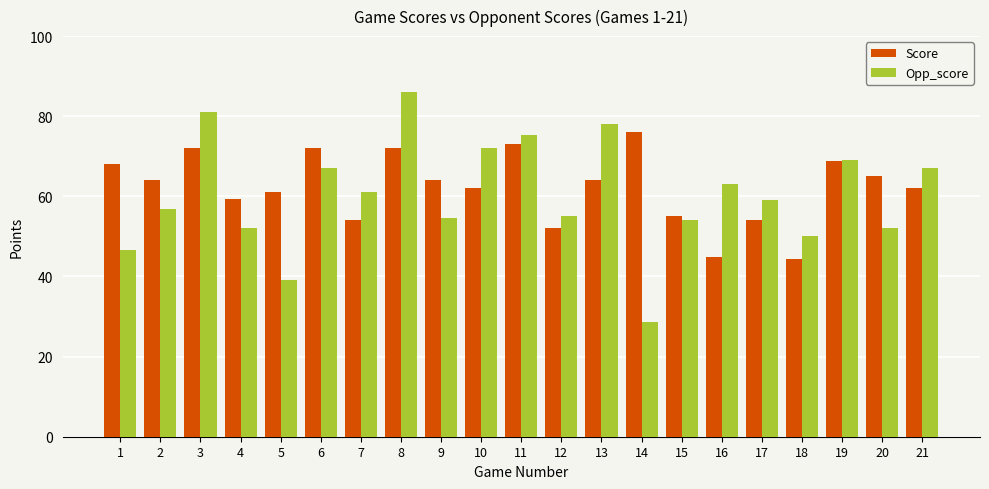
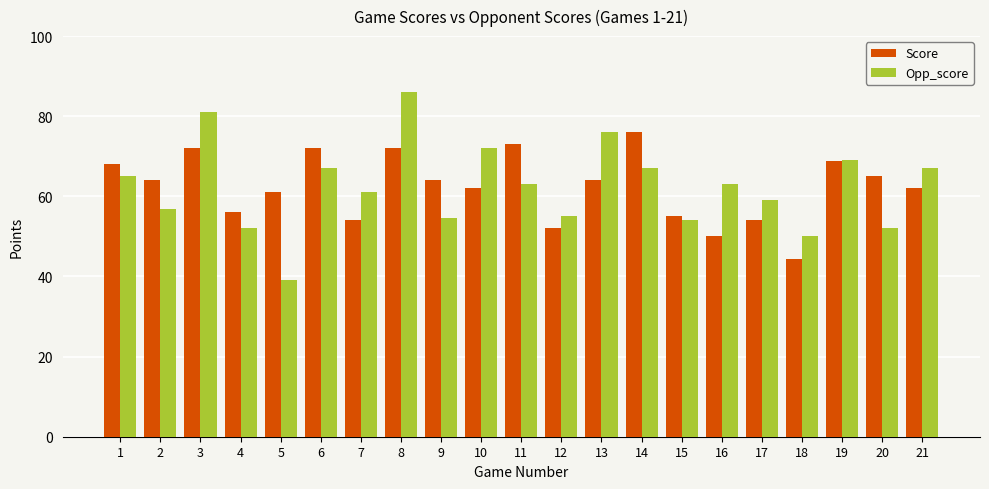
  {
    "Score": {
      "1": 68,
      "2": 64,
      "3": 72,
-     "4": 59,
+     "4": 56,
      "5": 61,
      "6": 72,
      "7": 54,
      "8": 72,
      "9": 64,
      "10": 62,
      "11": 73,
      "12": 52,
      "13": 64,
      "14": 76,
      "15": 55,
-     "16": 45,
+     "16": 50,
      "17": 54,
      "18": 44,
      "19": 69,
      "20": 65,
      "21": 62
    },
    "Opp_score": {
-     "1": 47,
+     "1": 65,
      "2": 57,
      "3": 81,
      "4": 52,
      "5": 39,
      "6": 67,
      "7": 61,
      "8": 86,
      "9": 55,
      "10": 72,
-     "11": 75,
+     "11": 63,
      "12": 55,
-     "13": 78,
-     "14": 29,
+     "13": 76,
+     "14": 67,
      "15": 54,
      "16": 63,
      "17": 59,
      "18": 50,
      "19": 69,
      "20": 52,
      "21": 67
    }
  }
